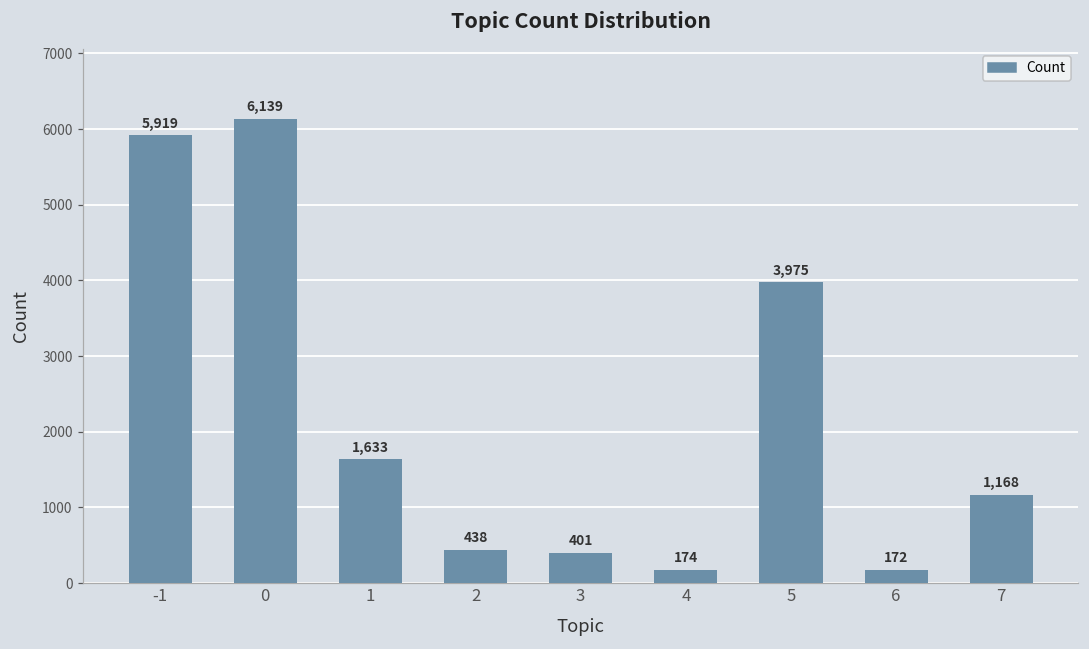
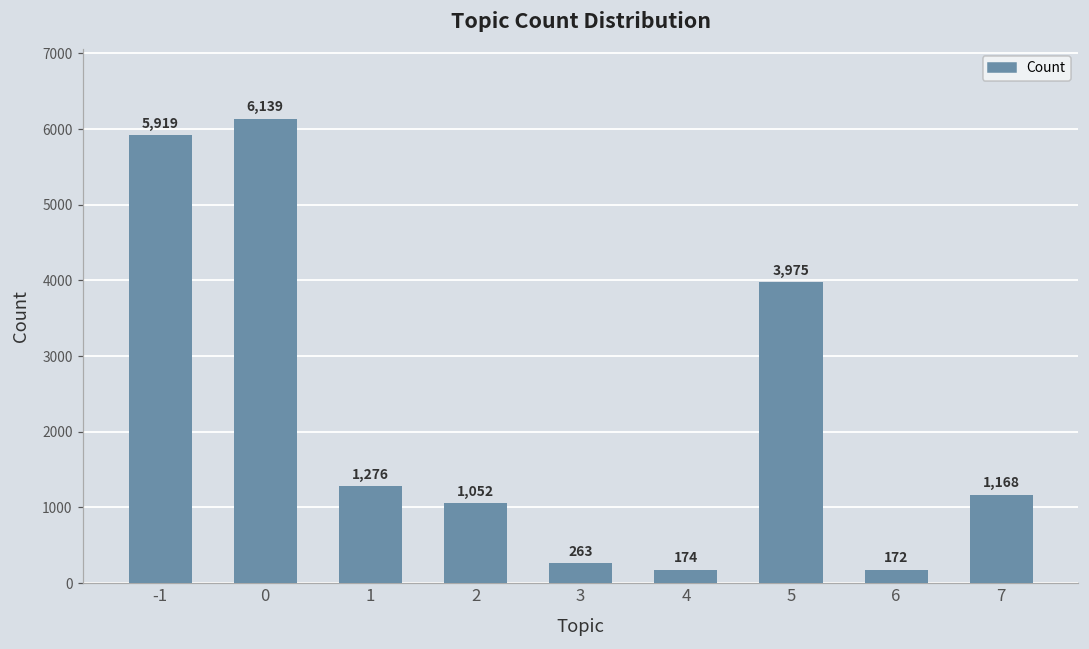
  {
    "-1": "5,919",
    "0": "6,139",
-   "1": "1,633",
-   "2": "438",
-   "3": "401",
+   "1": "1,276",
+   "2": "1,052",
+   "3": "263",
    "4": "174",
    "5": "3,975",
    "6": "172",
    "7": "1,168"
  }
